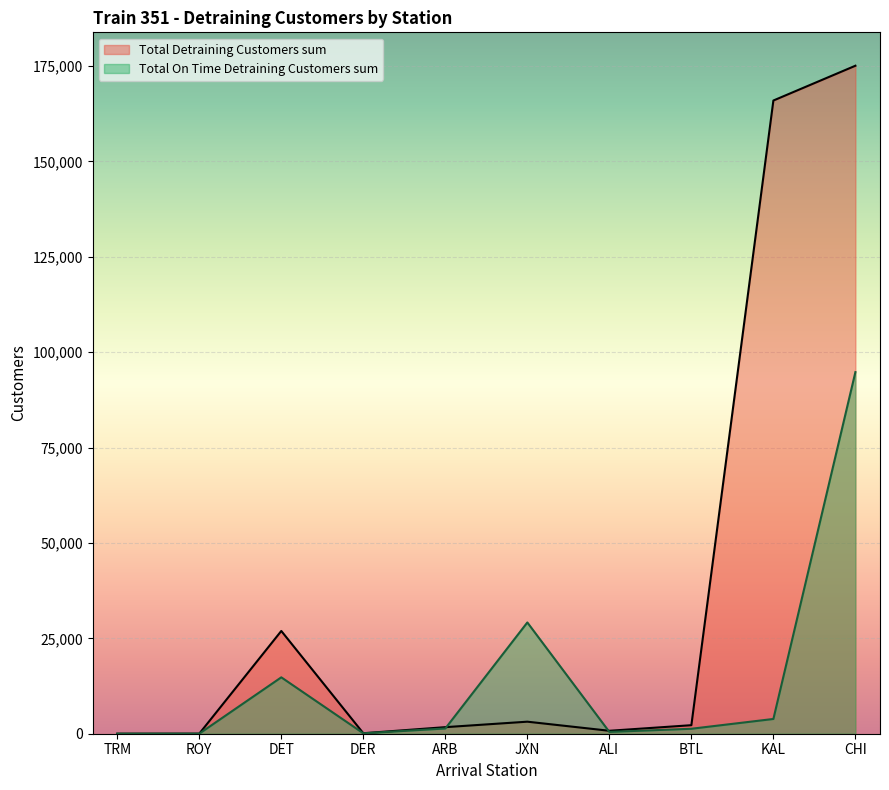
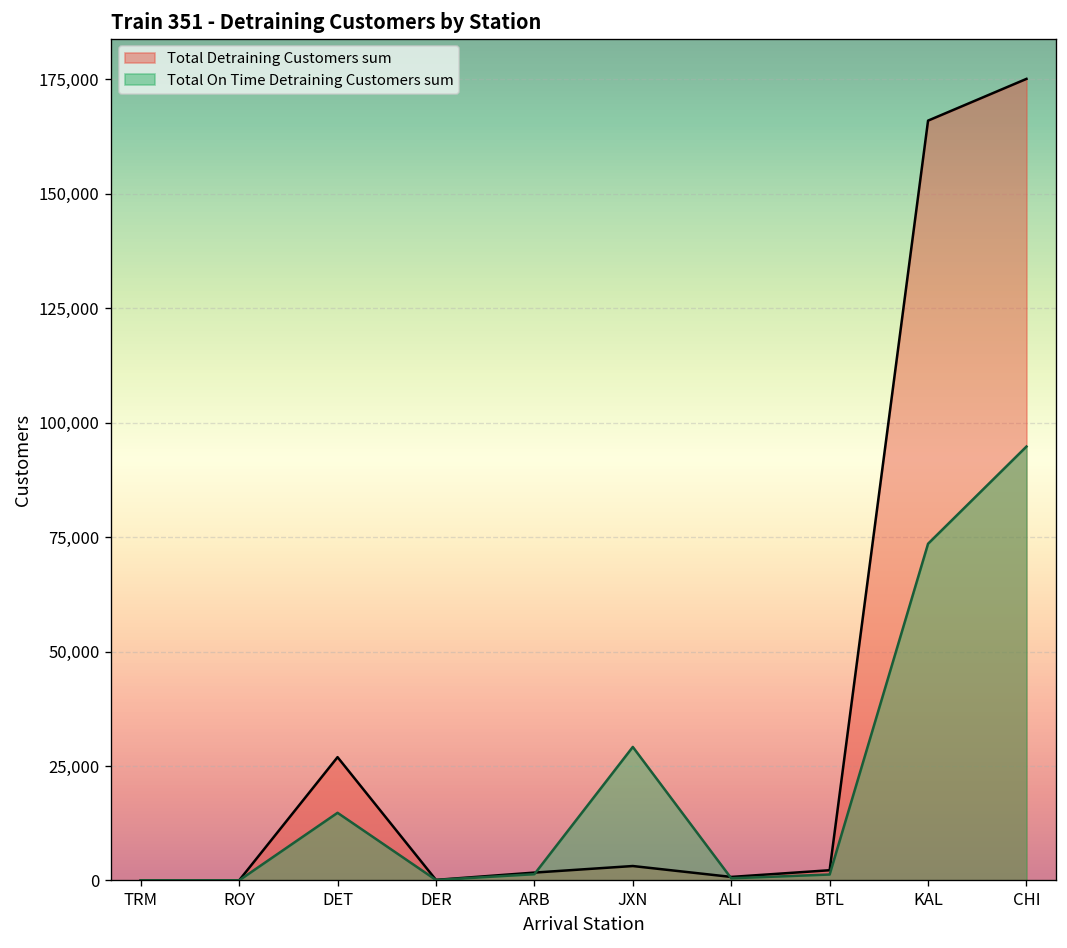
  {
    "Total Detraining Customers sum": {
      "DET": "27,000",
      "JXN": "3,000",
      "BTL": "2,000",
      "KAL": "166,000",
      "CHI": "175,000"
    },
    "Total On Time Detraining Customers sum": {
      "DET": "15,000",
      "JXN": "29,000",
      "BTL": "1,000",
-     "KAL": "4,000",
+     "KAL": "74,000",
      "CHI": "95,000"
    }
  }
